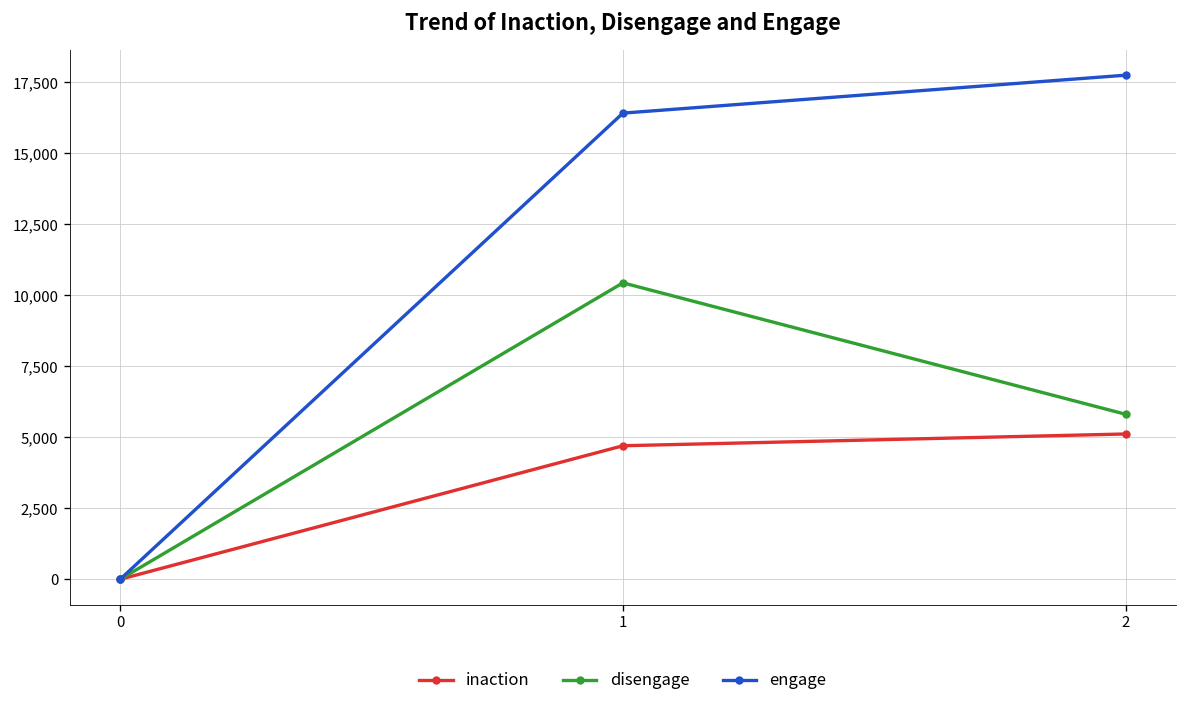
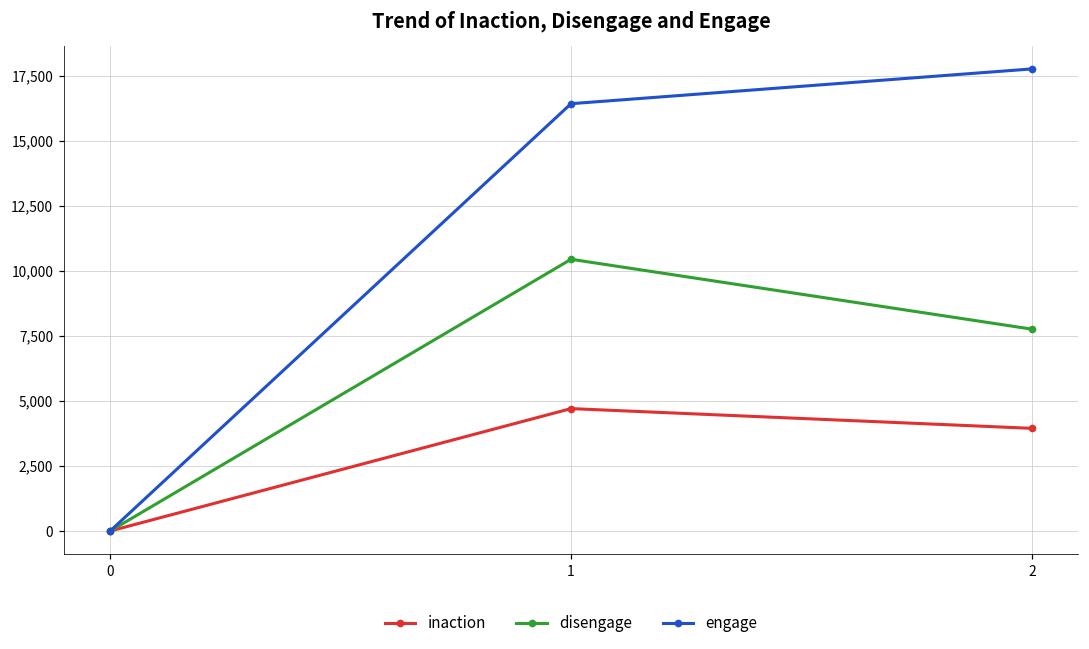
  {
    "inaction": {
      "1": "4,700",
-     "2": "5,100"
+     "2": "3,900"
    },
    "disengage": {
      "1": "10,400",
-     "2": "5,800"
+     "2": "7,800"
    },
    "engage": {
      "1": "16,400",
      "2": "17,800"
    }
  }
